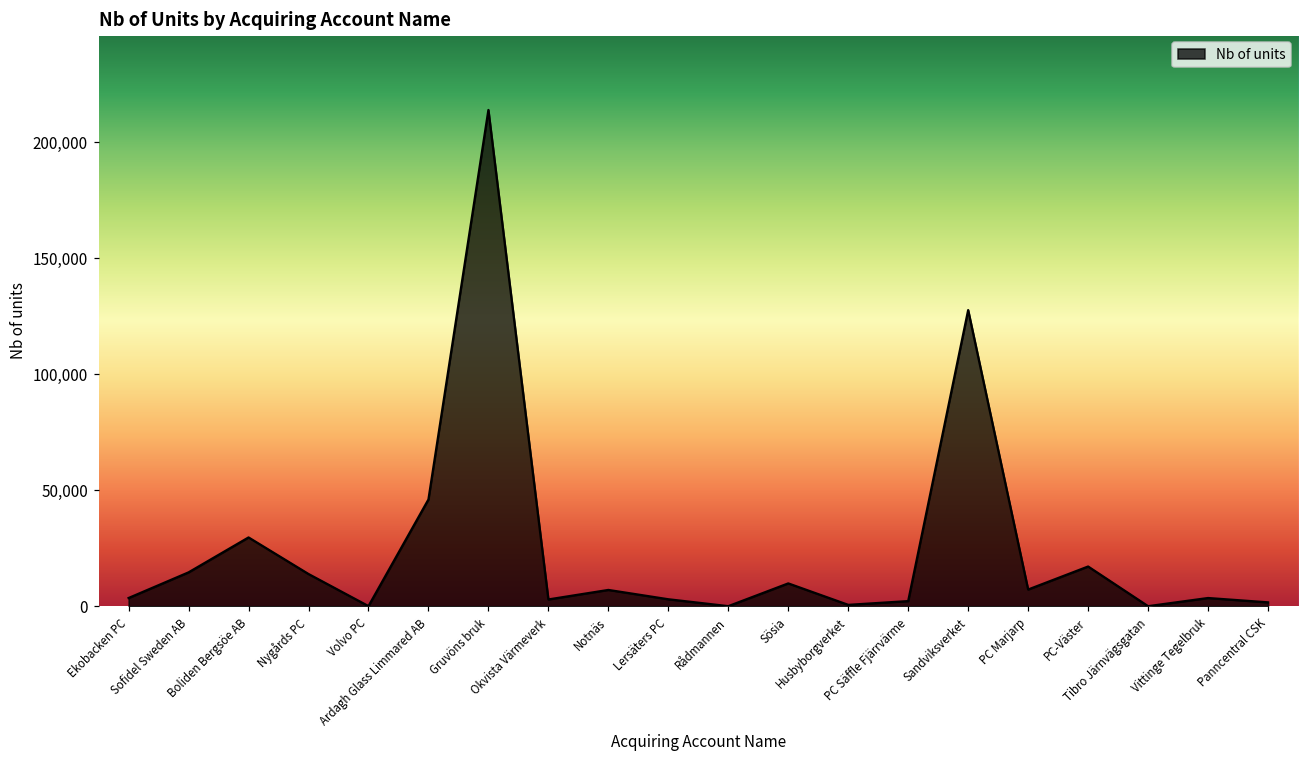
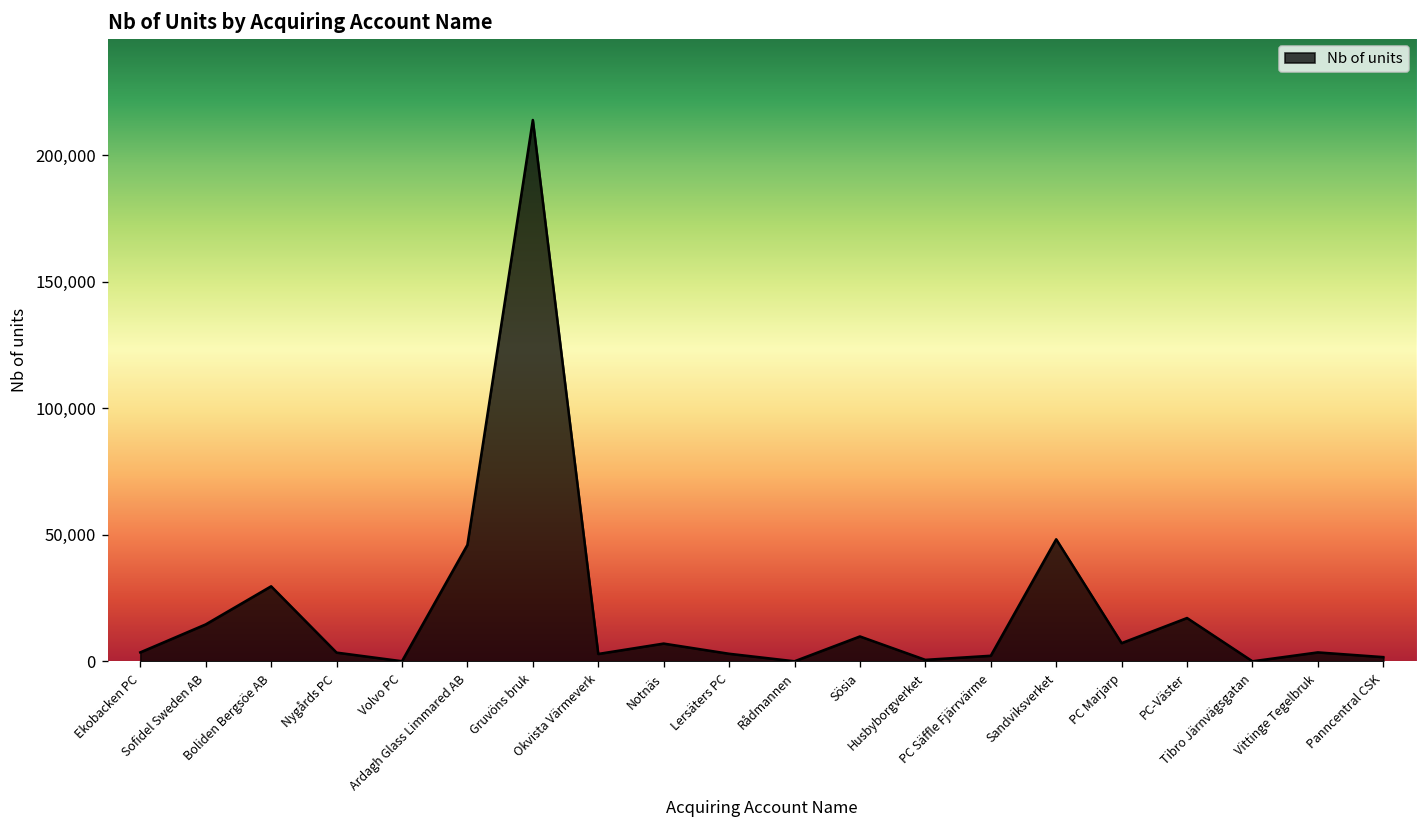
  {
    "Ekobacken PC": "4,000",
    "Sofidel Sweden AB": "15,000",
    "Boliden Bergsöe AB": "30,000",
-   "Nygårds PC": "14,000",
+   "Nygårds PC": "3,000",
    "Volvo PC": "0",
    "Ardagh Glass Limmared AB": "46,000",
    "Gruvöns bruk": "214,000",
    "Okvista Värmeverk": "3,000",
    "Notnäs": "7,000",
    "Lersäters PC": "3,000",
    "Rådmannen": "0",
    "Sösia": "10,000",
    "Husbyborgverket": "1,000",
    "PC Säffle Fjärrvärme": "2,000",
-   "Sandviksverket": "128,000",
+   "Sandviksverket": "48,000",
    "PC Marjarp": "7,000",
    "PC-Väster": "17,000",
    "Tibro Järnvägsgatan": "0",
    "Vittinge Tegelbruk": "4,000",
    "Panncentral CSK": "2,000"
  }
